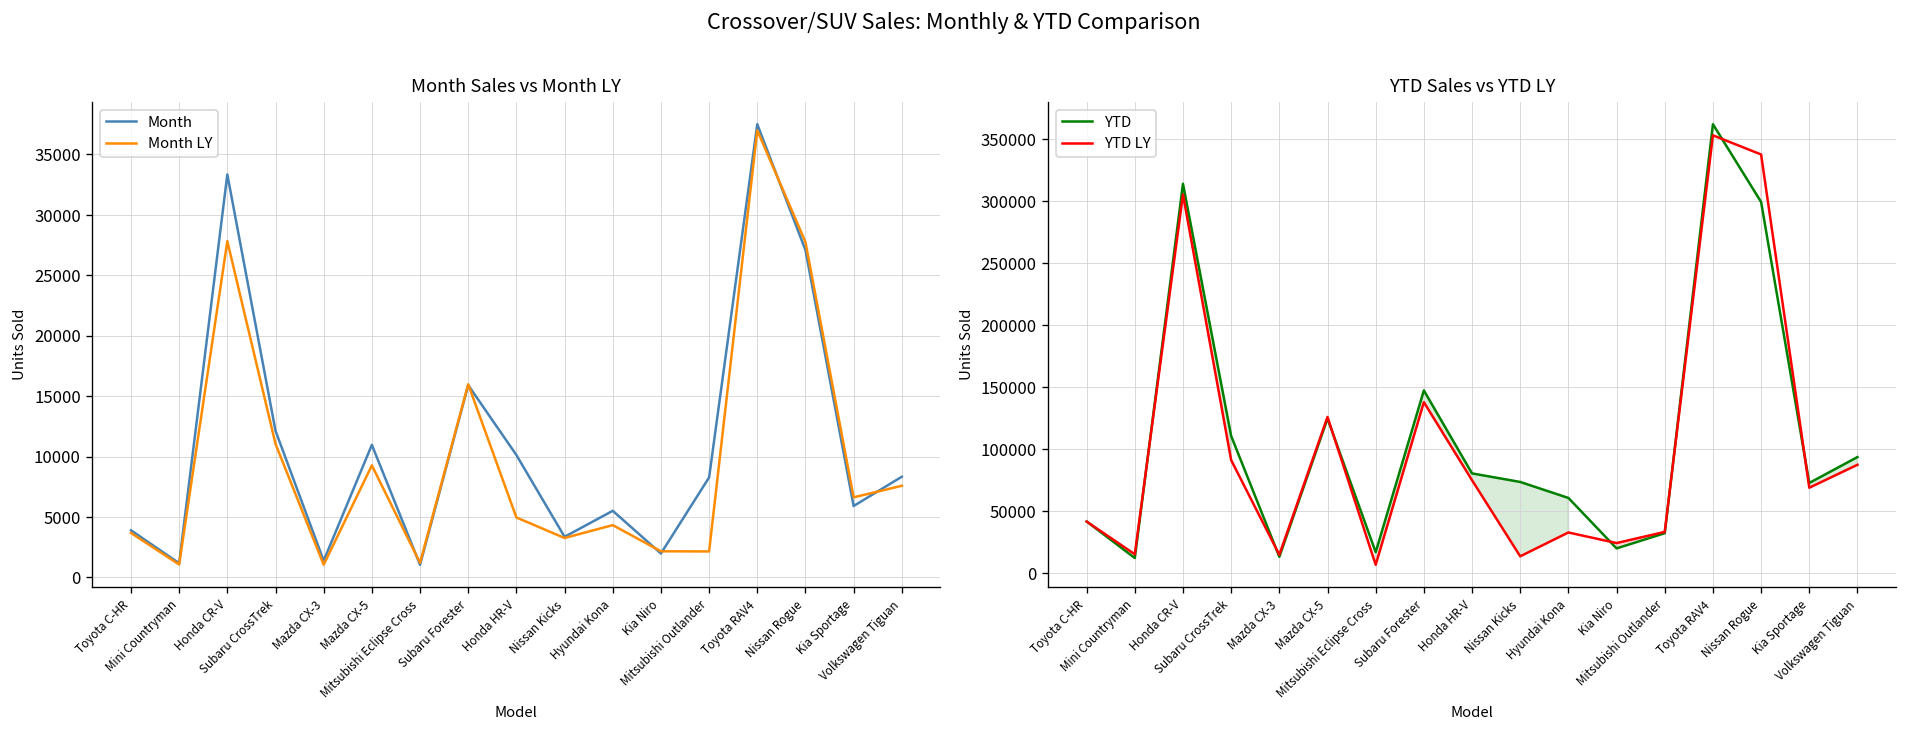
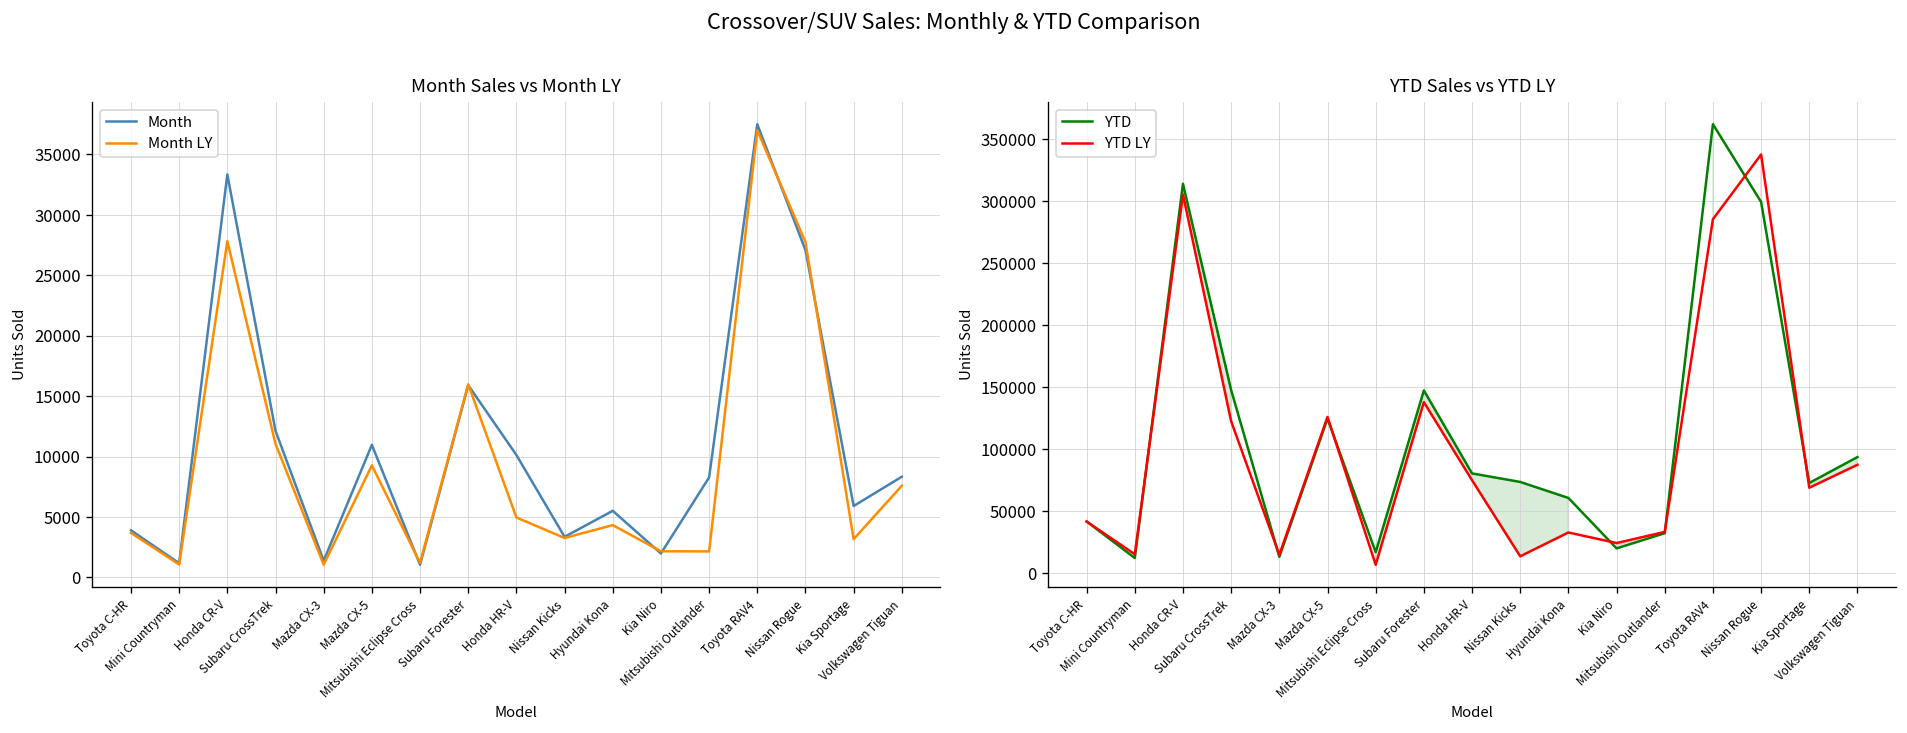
  {
    "Month Sales vs Month LY": {
      "Month": {
        "Honda CR-V": 33300,
        "Subaru CrossTrek": 12100,
        "Mazda CX-3": 1400,
        "Mazda CX-5": 11000,
        "Honda HR-V": 10100,
        "Hyundai Kona": 5500,
        "Mitsubishi Outlander": 8300,
        "Toyota RAV4": 37500,
        "Nissan Rogue": 27100,
        "Kia Sportage": 5900,
        "Volkswagen Tiguan": 8300
      },
      "Month LY": {
        "Honda CR-V": 27800,
        "Subaru CrossTrek": 11000,
        "Mazda CX-3": 1100,
        "Mazda CX-5": 9300,
        "Honda HR-V": 5000,
        "Hyundai Kona": 4300,
        "Mitsubishi Outlander": 2200,
        "Toyota RAV4": 37000,
        "Nissan Rogue": 27700,
-       "Kia Sportage": 6600,
+       "Kia Sportage": 3200,
        "Volkswagen Tiguan": 7600
      }
    },
    "YTD Sales vs YTD LY": {
      "YTD": {
        "Mini Countryman": 12000,
        "Honda CR-V": 314000,
-       "Subaru CrossTrek": 111000,
+       "Subaru CrossTrek": 148000,
        "Mitsubishi Eclipse Cross": 17000,
        "Subaru Forester": 147000,
        "Honda HR-V": 80000,
        "Nissan Kicks": 74000,
        "Hyundai Kona": 61000,
        "Kia Niro": 20000,
        "Toyota RAV4": 362000,
        "Nissan Rogue": 299000,
        "Kia Sportage": 73000,
        "Volkswagen Tiguan": 94000
      },
      "YTD LY": {
        "Mini Countryman": 15000,
        "Honda CR-V": 305000,
-       "Subaru CrossTrek": 91000,
+       "Subaru CrossTrek": 122000,
        "Mitsubishi Eclipse Cross": 7000,
        "Subaru Forester": 138000,
        "Honda HR-V": 75000,
        "Nissan Kicks": 14000,
        "Hyundai Kona": 33000,
        "Kia Niro": 24000,
-       "Toyota RAV4": 353000,
+       "Toyota RAV4": 286000,
        "Nissan Rogue": 338000,
        "Kia Sportage": 69000,
        "Volkswagen Tiguan": 87000
      }
    }
  }
